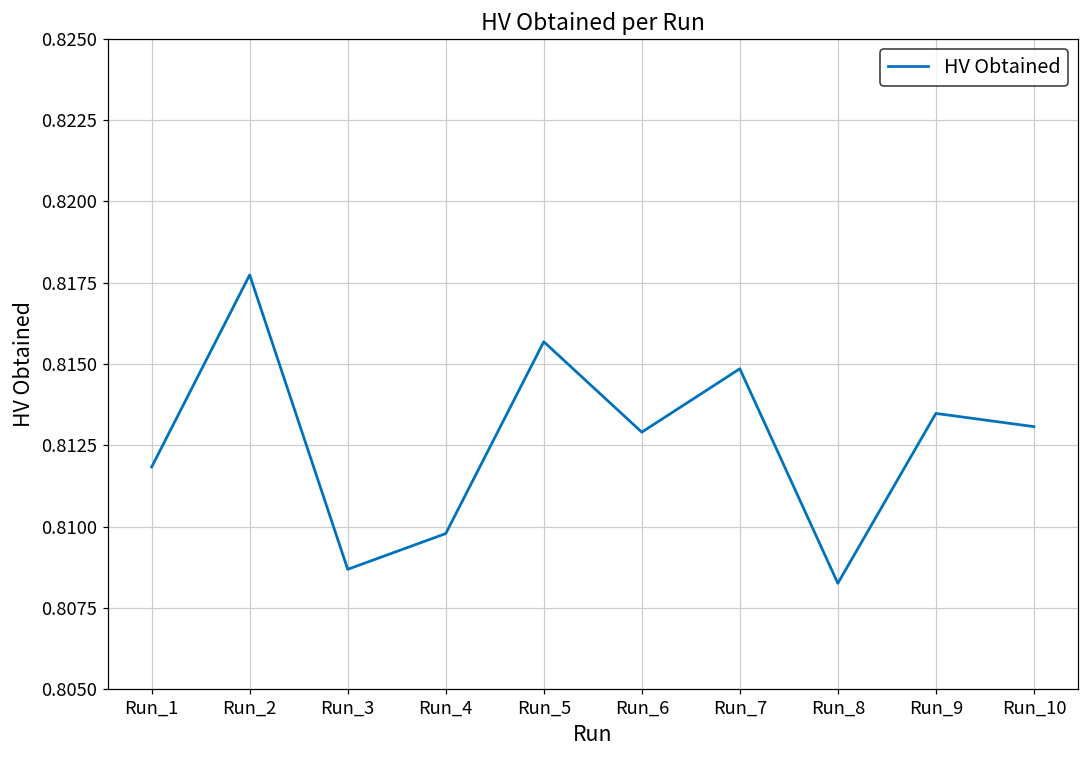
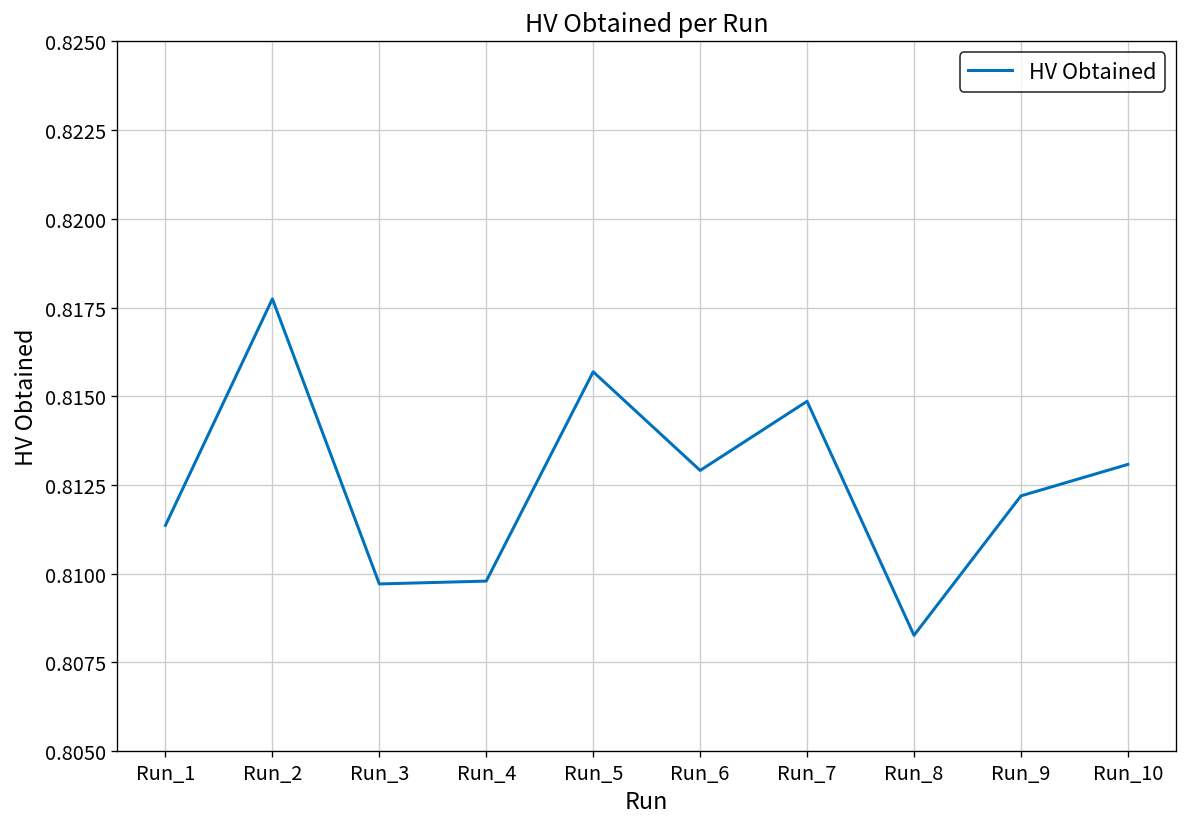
  {
-   "Run_1": 0.8118,
+   "Run_1": 0.8114,
    "Run_2": 0.8177,
-   "Run_3": 0.8087,
+   "Run_3": 0.8097,
    "Run_4": 0.8098,
    "Run_5": 0.8157,
    "Run_6": 0.8129,
    "Run_7": 0.8149,
    "Run_8": 0.8083,
-   "Run_9": 0.8135,
+   "Run_9": 0.8122,
    "Run_10": 0.8131
  }
